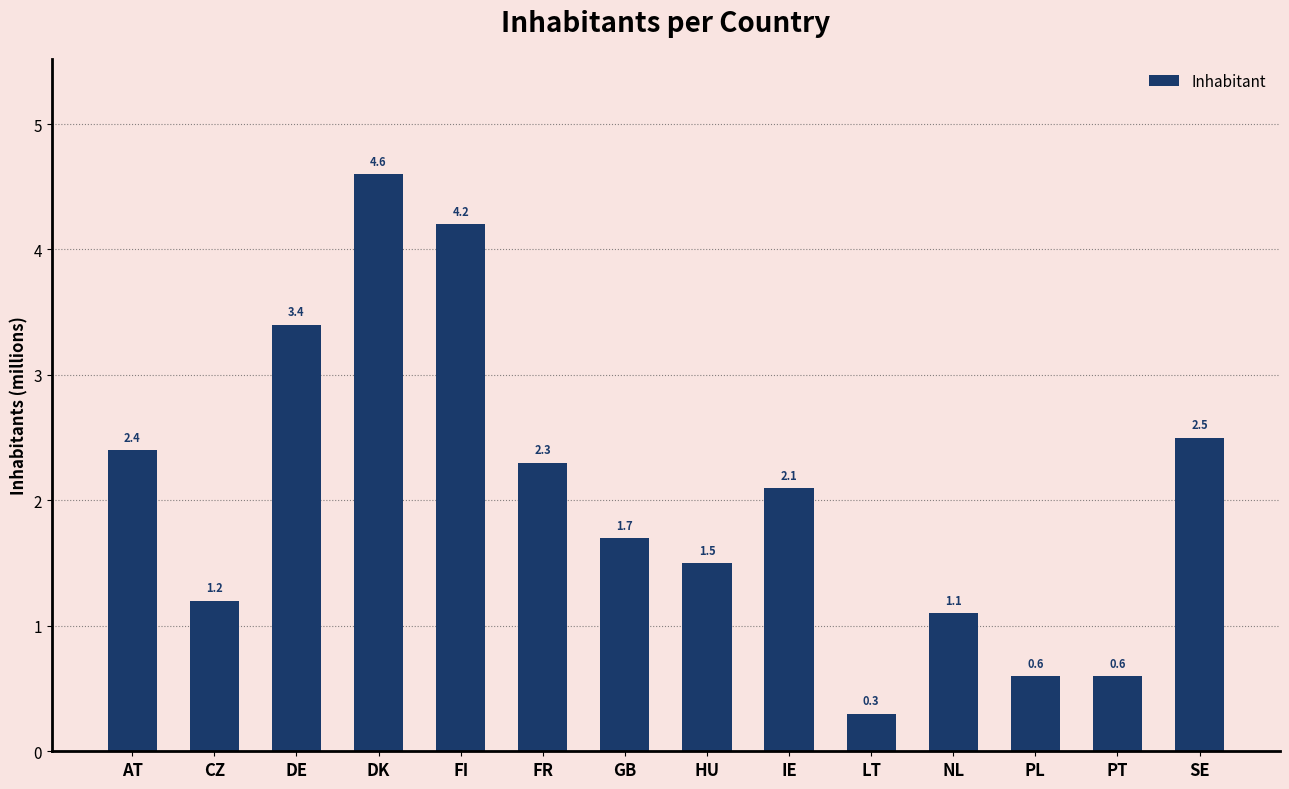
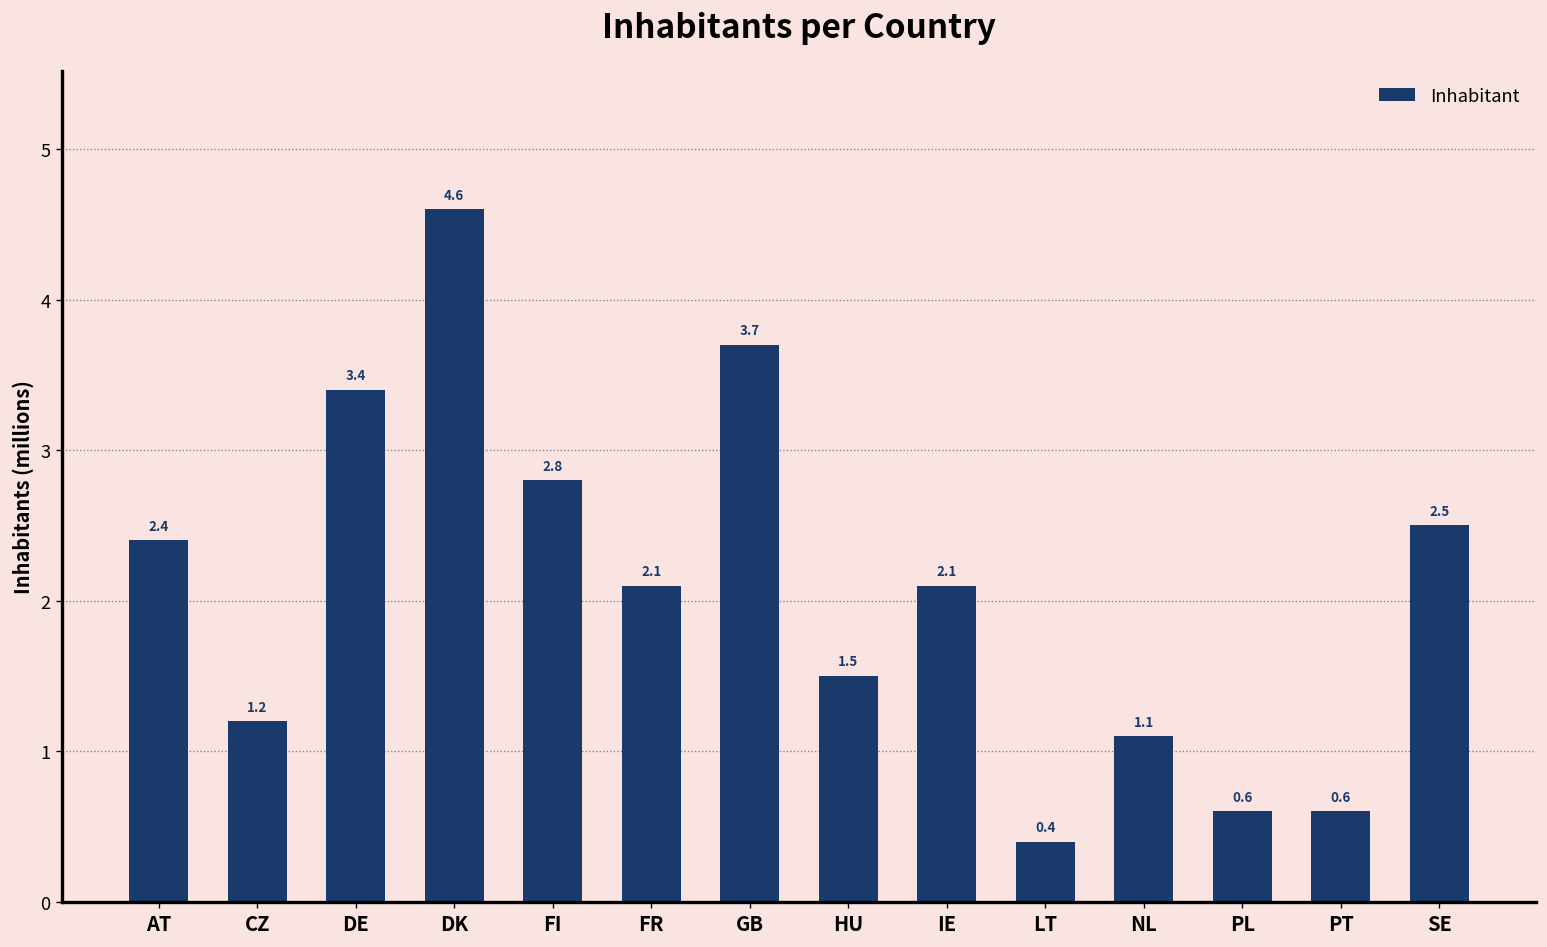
  {
    "AT": 2.4,
    "CZ": 1.2,
    "DE": 3.4,
    "DK": 4.6,
-   "FI": 4.2,
-   "FR": 2.3,
-   "GB": 1.7,
+   "FI": 2.8,
+   "FR": 2.1,
+   "GB": 3.7,
    "HU": 1.5,
    "IE": 2.1,
-   "LT": 0.3,
+   "LT": 0.4,
    "NL": 1.1,
    "PL": 0.6,
    "PT": 0.6,
    "SE": 2.5
  }
